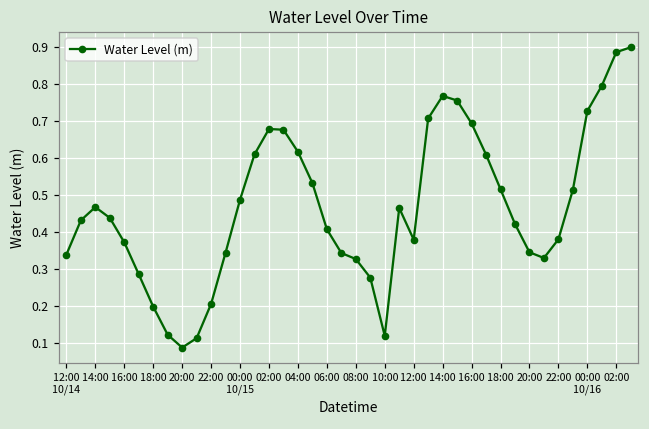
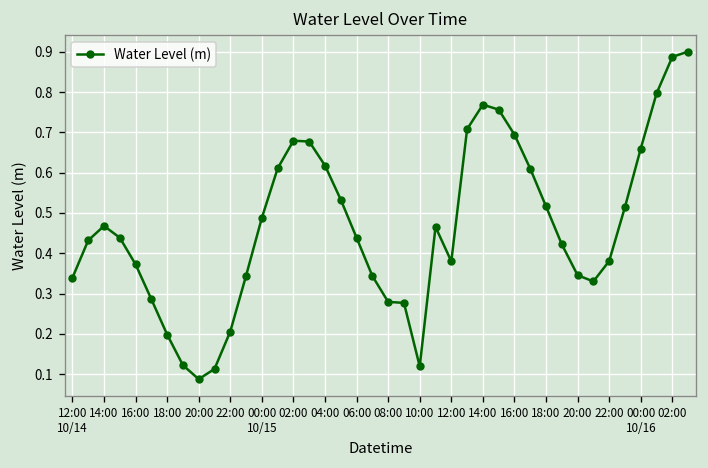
  {
    "12:00 10/14": 0.34,
    "00:00 10/15": 0.49,
    "04:00": 0.62,
-   "06:00": 0.41,
-   "08:00": 0.33,
+   "06:00": 0.44,
+   "08:00": 0.28,
    "10:00": 0.12,
    "12:00": 0.38,
-   "00:00 10/16": 0.73
+   "00:00 10/16": 0.66
  }
